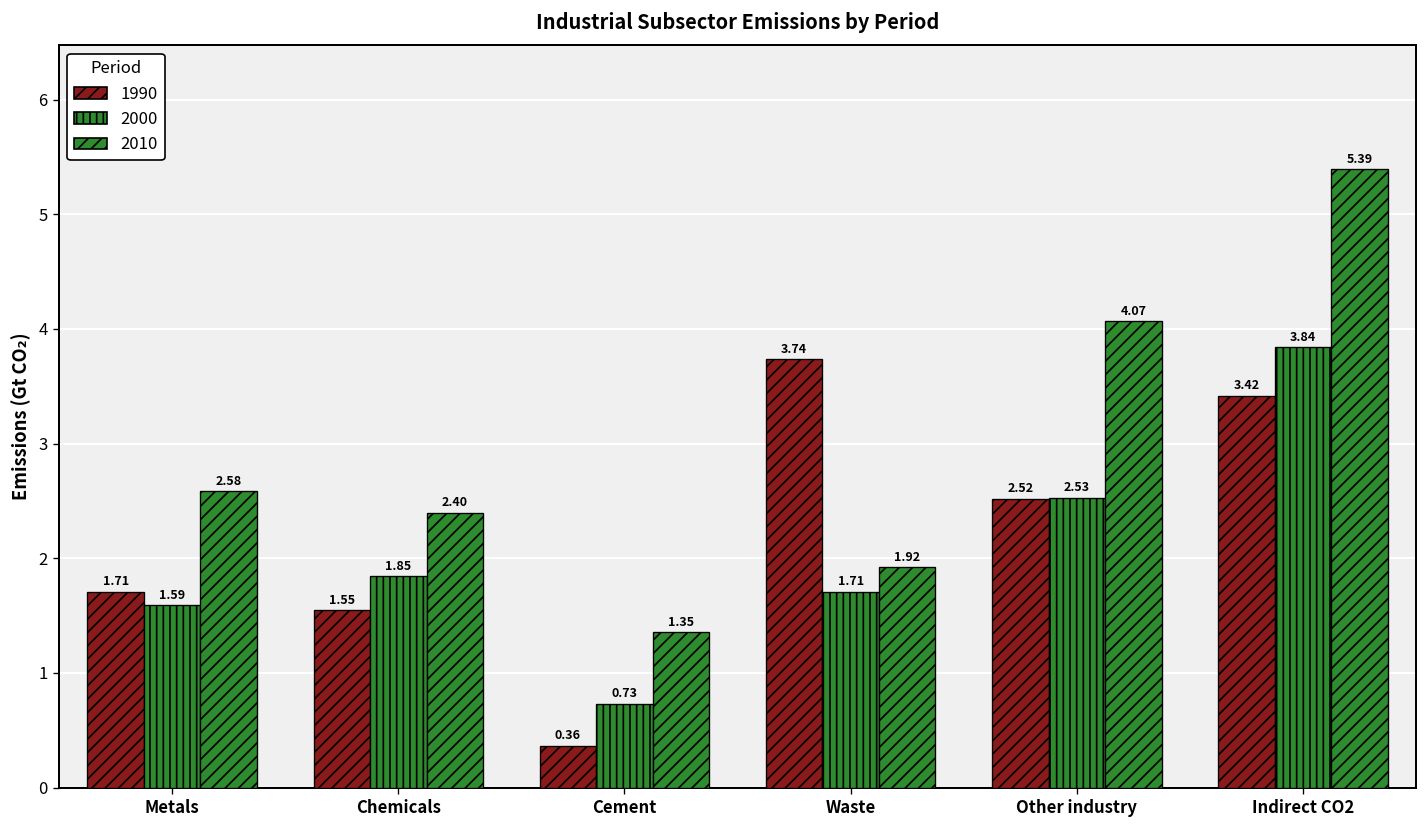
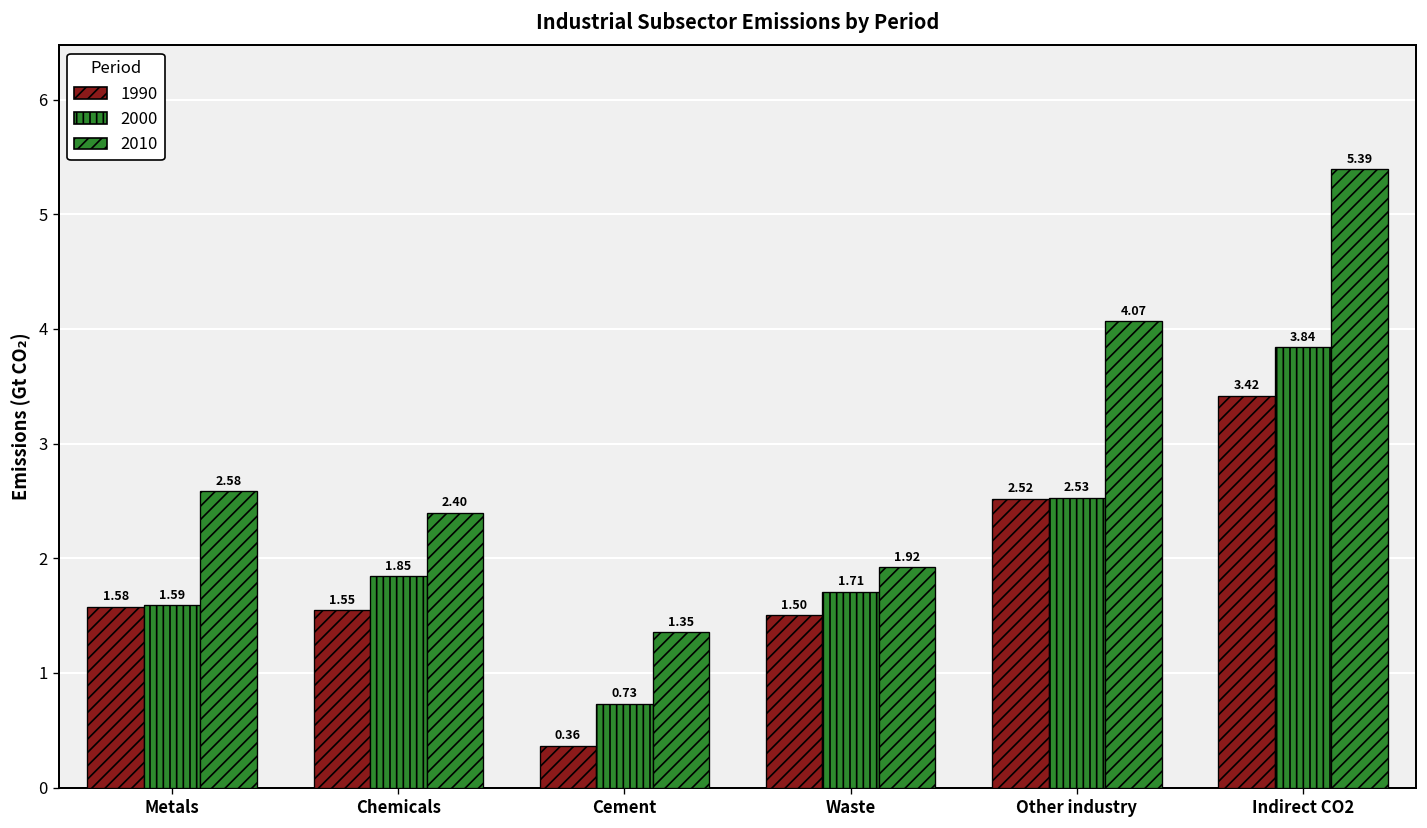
  {
    "1990": {
-     "Metals": 1.71,
+     "Metals": 1.58,
      "Chemicals": 1.55,
      "Cement": 0.36,
-     "Waste": 3.74,
+     "Waste": 1.50,
      "Other industry": 2.52,
      "Indirect CO2": 3.42
    }
  }
